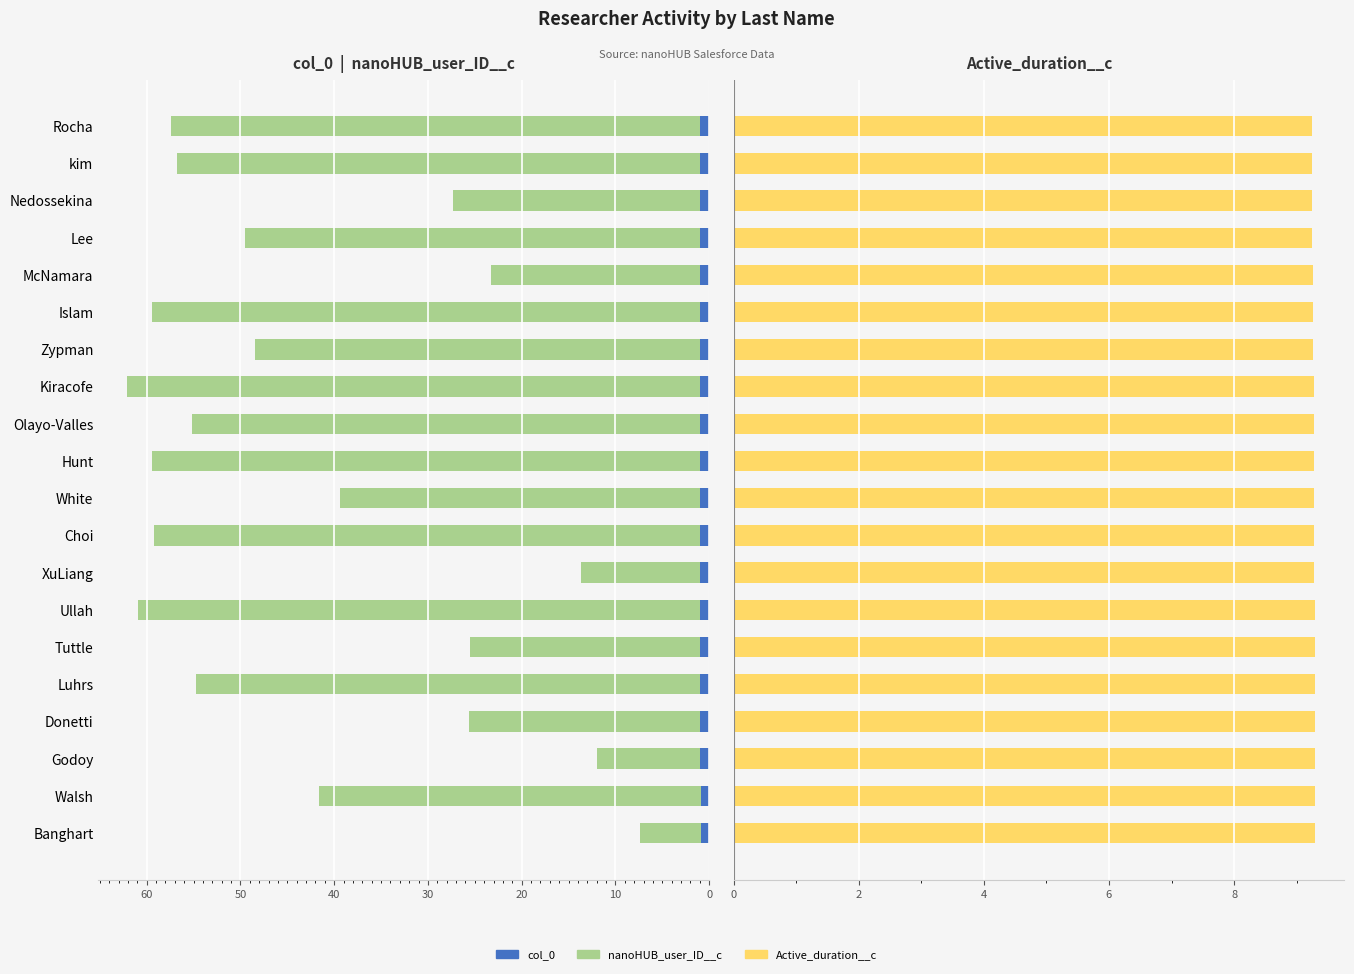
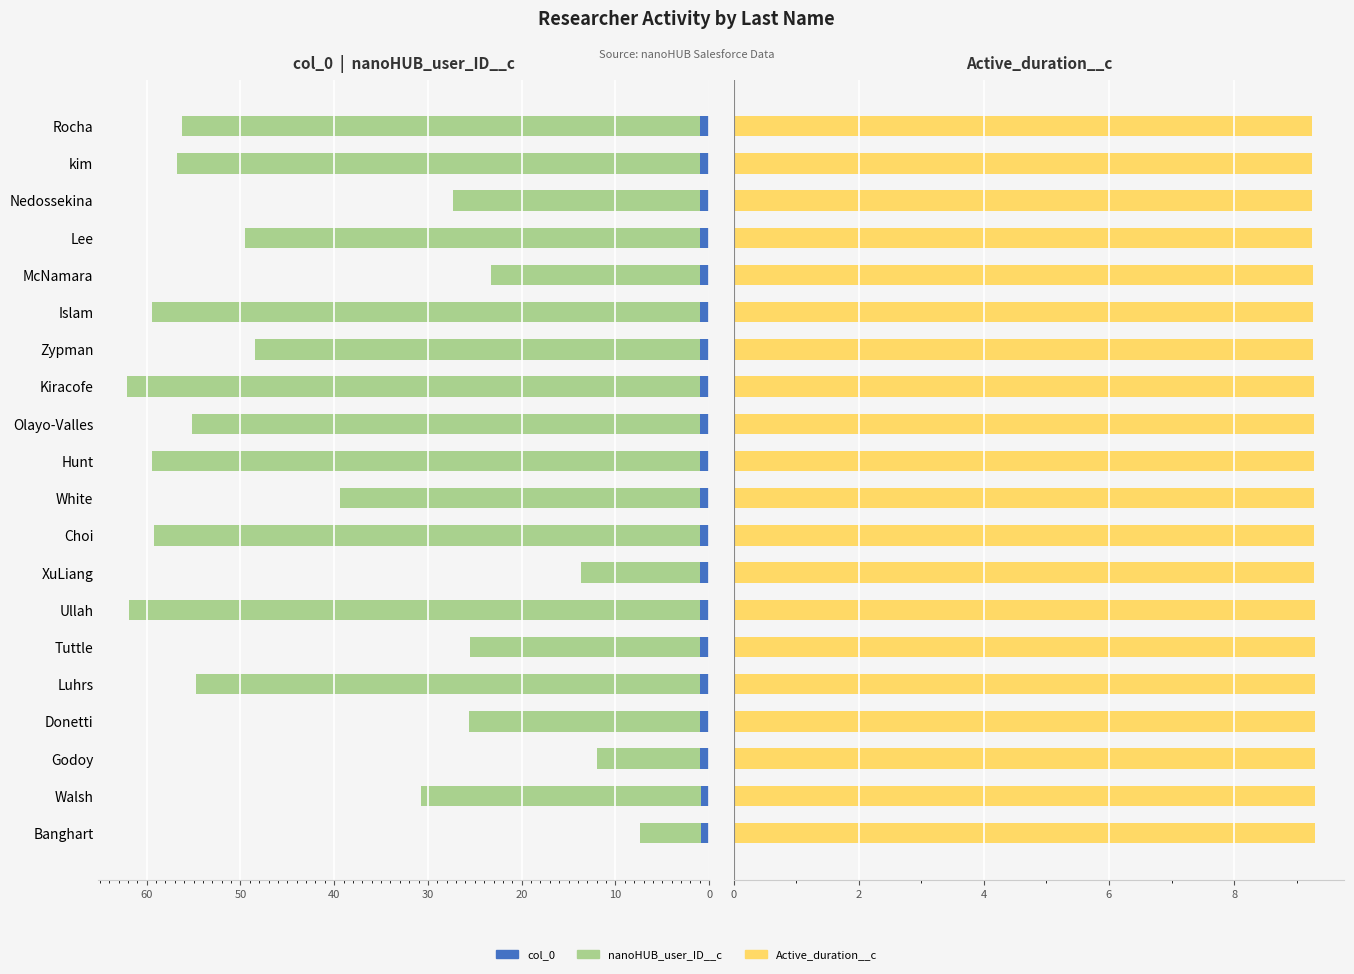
  {
    "col_0 | nanoHUB_user_ID__c": {
      "col_0": {
        "Rocha": 1,
        "kim": 1,
        "Nedossekina": 1,
        "Lee": 1,
        "McNamara": 1,
        "Islam": 1,
        "Zypman": 1,
        "Kiracofe": 1,
        "Olayo-Valles": 1,
        "Hunt": 1,
        "White": 1,
        "Choi": 1,
        "XuLiang": 1,
        "Ullah": 1,
        "Tuttle": 1,
        "Luhrs": 1,
        "Donetti": 1,
        "Godoy": 1,
        "Walsh": 1,
        "Banghart": 1
      },
      "nanoHUB_user_ID__c": {
-       "Rocha": 56,
+       "Rocha": 55,
        "kim": 56,
        "Nedossekina": 26,
        "Lee": 49,
        "McNamara": 22,
        "Islam": 59,
        "Zypman": 47,
        "Kiracofe": 61,
        "Olayo-Valles": 54,
        "Hunt": 58,
        "White": 38,
        "Choi": 58,
        "XuLiang": 13,
-       "Ullah": 60,
+       "Ullah": 61,
        "Tuttle": 25,
        "Luhrs": 54,
        "Donetti": 25,
        "Godoy": 11,
-       "Walsh": 41,
+       "Walsh": 30,
        "Banghart": 6
      }
    }
  }
